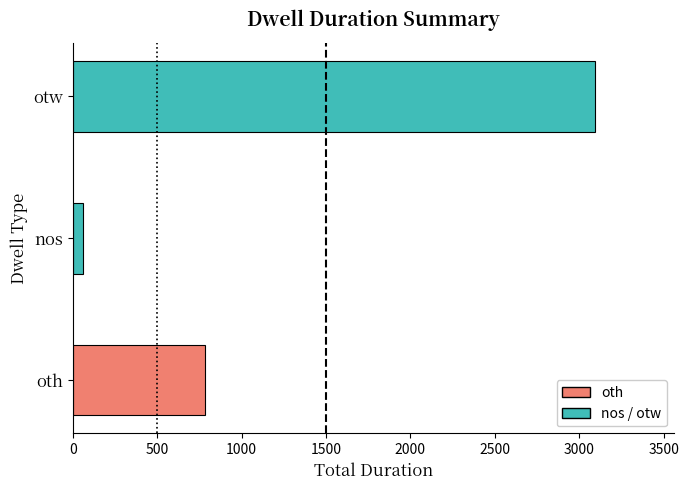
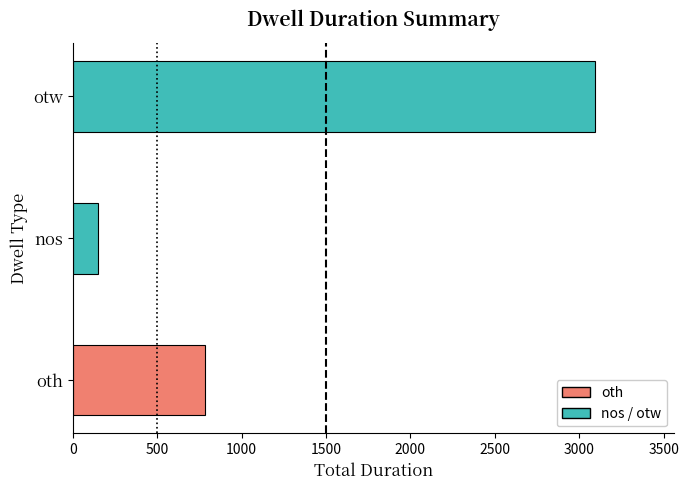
  {
    "otw": 3100,
-   "nos": 60,
+   "nos": 150,
    "oth": 790
  }
